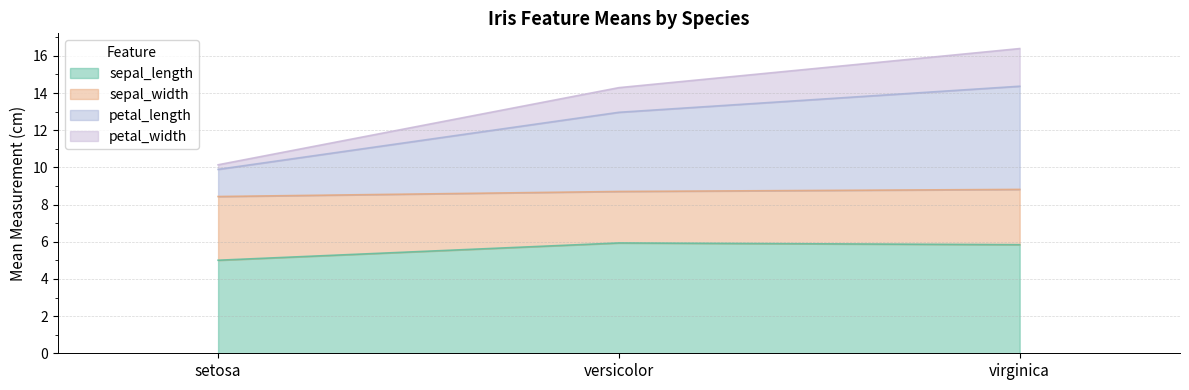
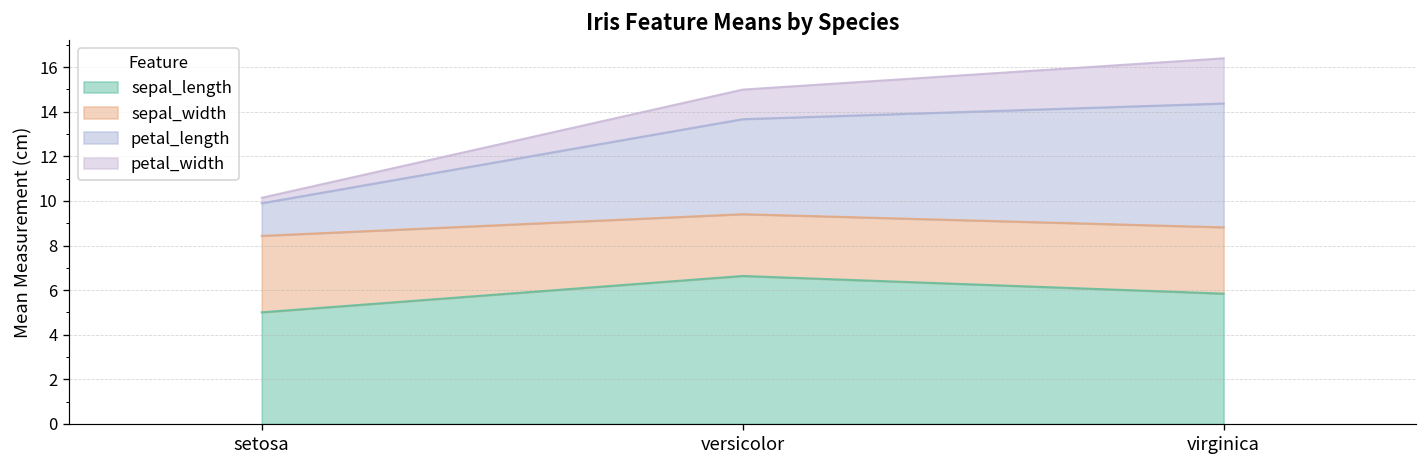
  {
    "sepal_length": {
      "setosa": 5.0,
-     "versicolor": 5.9,
+     "versicolor": 6.6,
      "virginica": 5.8
    },
    "sepal_width": {
      "setosa": 3.4,
      "versicolor": 2.8,
      "virginica": 3.0
    }
  }
